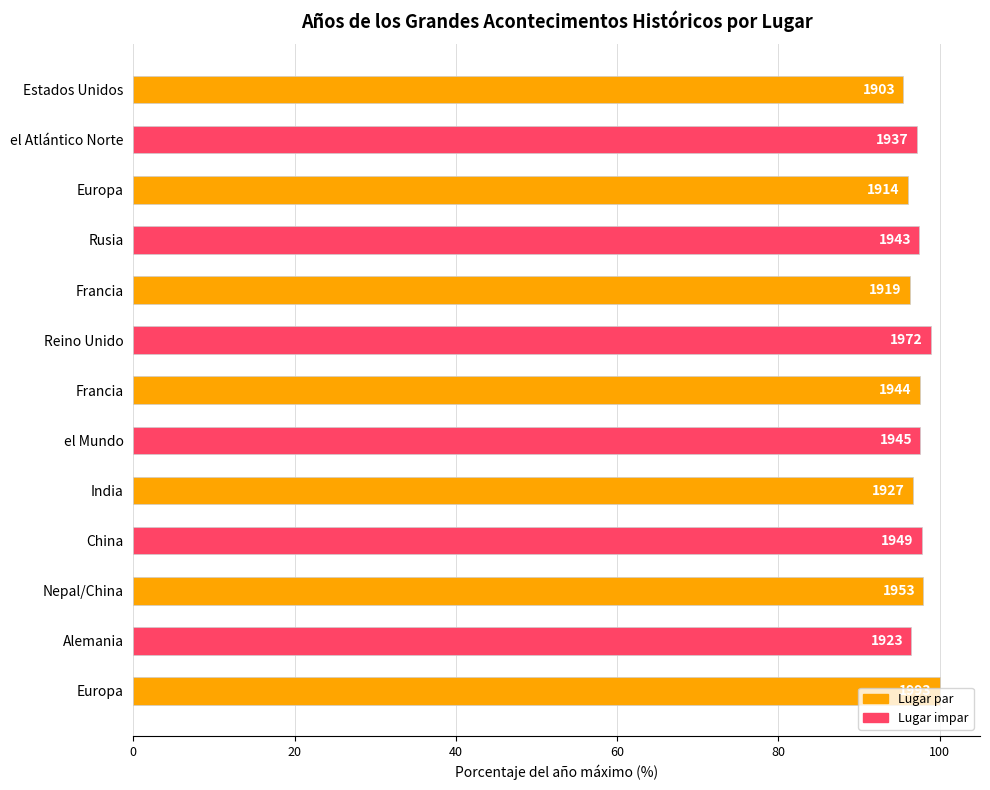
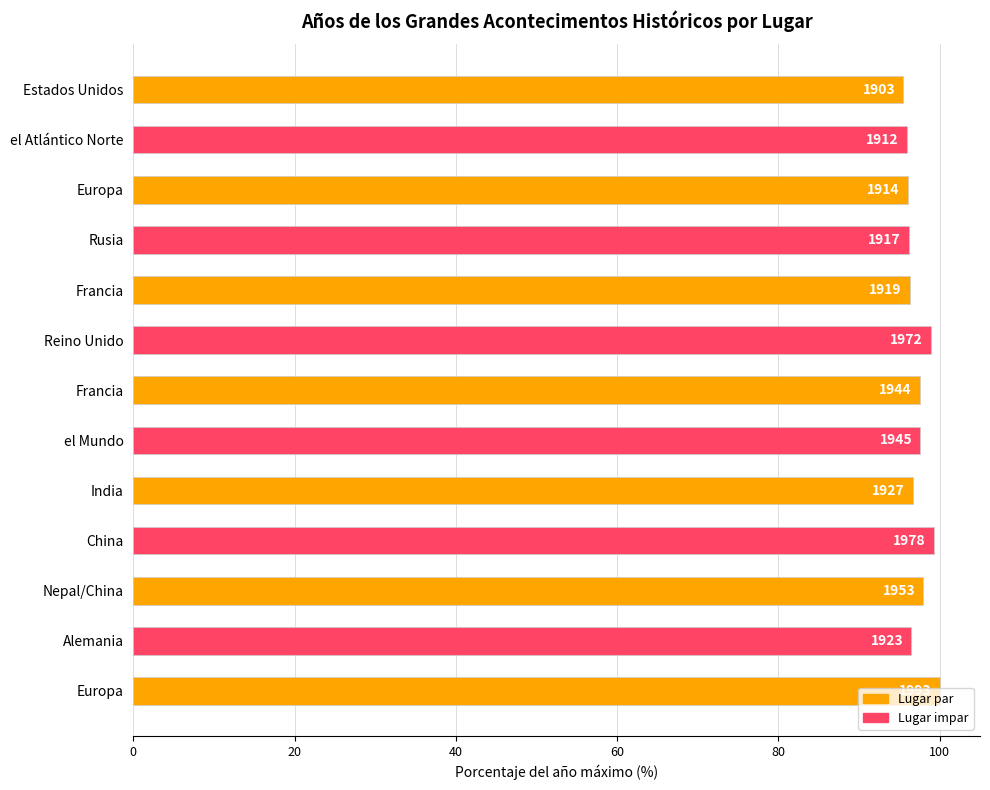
  {
-   "el Atlántico Norte": 1937,
-   "Rusia": 1943,
-   "China": 1949
+   "el Atlántico Norte": 1912,
+   "Rusia": 1917,
+   "China": 1978
  }
